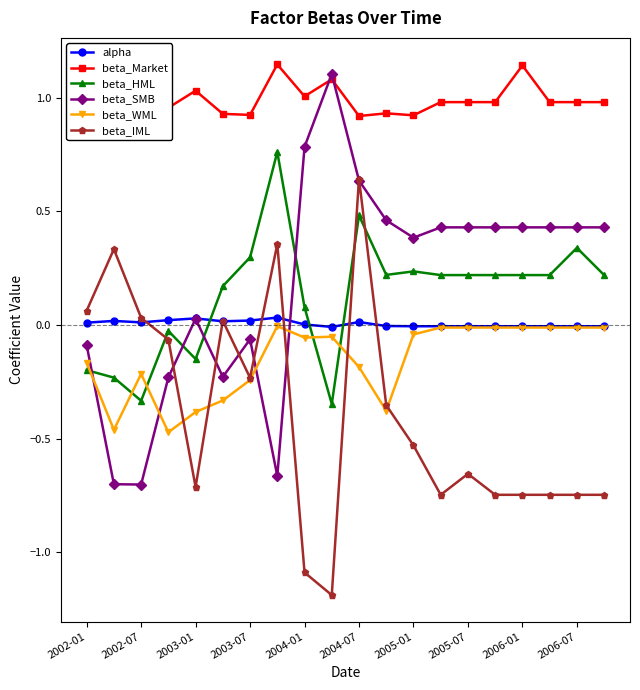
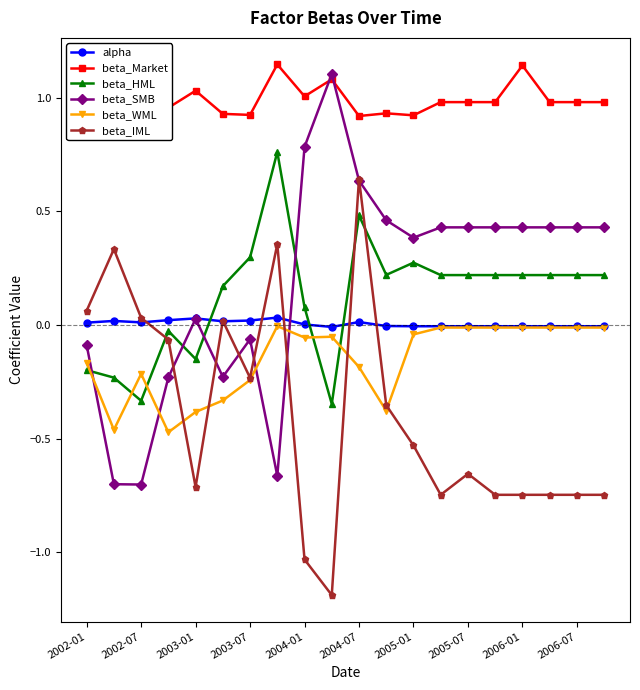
  {
    "alpha": {
      "2002-01": 0.01,
      "2002-07": 0.01,
      "2003-07": 0.02,
      "2004-01": 0.00,
      "2004-07": 0.01,
      "2005-01": -0.01
    },
    "beta_Market": {
      "2003-01": 1.03,
      "2003-07": 0.92,
      "2004-01": 1.01,
      "2004-07": 0.92,
      "2005-01": 0.92,
      "2005-07": 0.98,
      "2006-01": 1.14,
      "2006-07": 0.98
    },
    "beta_HML": {
      "2002-01": -0.20,
      "2002-07": -0.33,
      "2003-01": -0.15,
      "2003-07": 0.30,
      "2004-01": 0.08,
      "2004-07": 0.48,
-     "2005-01": 0.24,
+     "2005-01": 0.27,
      "2005-07": 0.22,
      "2006-01": 0.22,
-     "2006-07": 0.34
+     "2006-07": 0.22
    },
    "beta_SMB": {
      "2002-01": -0.09,
      "2002-07": -0.70,
      "2003-07": -0.06,
      "2004-01": 0.78,
      "2005-01": 0.38,
      "2005-07": 0.43,
      "2006-01": 0.43,
      "2006-07": 0.43
    },
    "beta_WML": {
      "2002-01": -0.17,
      "2002-07": -0.21,
      "2003-01": -0.38,
      "2004-01": -0.06,
      "2004-07": -0.18,
      "2005-01": -0.04
    },
    "beta_IML": {
      "2002-01": 0.06,
      "2002-07": 0.03,
      "2003-01": -0.71,
-     "2004-01": -1.09,
+     "2004-01": -1.03,
      "2005-01": -0.53,
      "2005-07": -0.65,
      "2006-01": -0.75,
      "2006-07": -0.75
    }
  }
